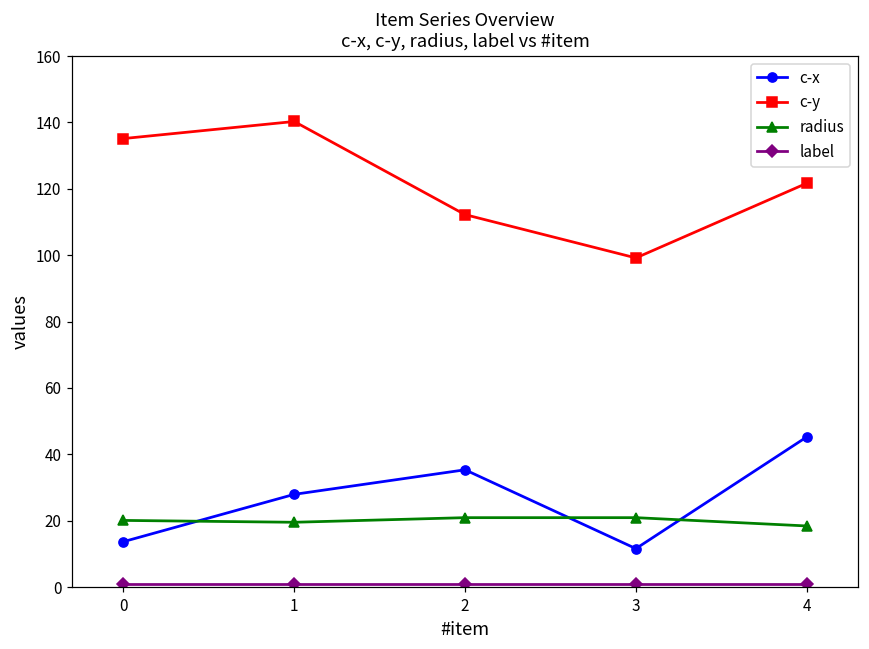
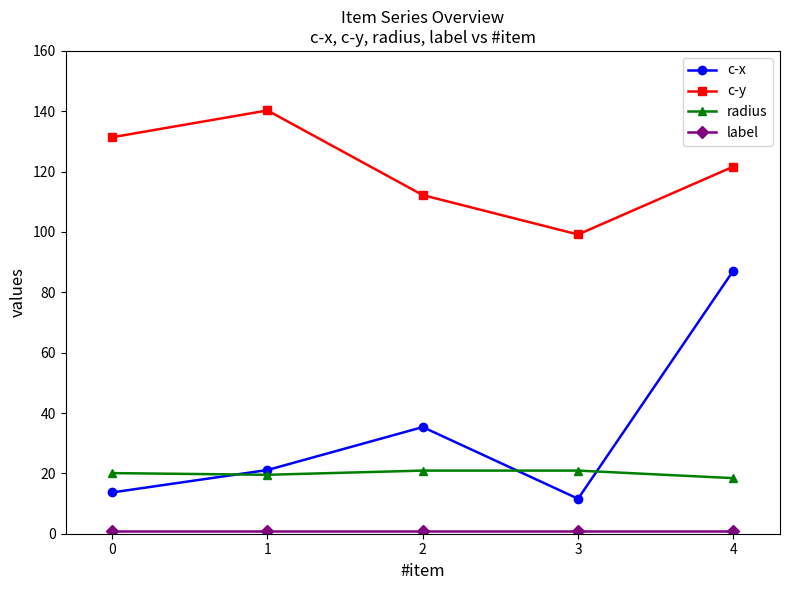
  {
    "c-x": {
      "0": 14,
-     "1": 28,
+     "1": 21,
      "2": 35,
      "3": 12,
-     "4": 45
+     "4": 87
    },
    "c-y": {
-     "0": 135,
+     "0": 131,
      "1": 140,
      "2": 112,
      "3": 99,
      "4": 122
    },
    "radius": {
      "0": 20,
      "1": 20,
      "2": 21,
      "3": 21,
      "4": 18
    },
    "label": {
      "0": 1,
      "1": 1,
      "2": 1,
      "3": 1,
      "4": 1
    }
  }
